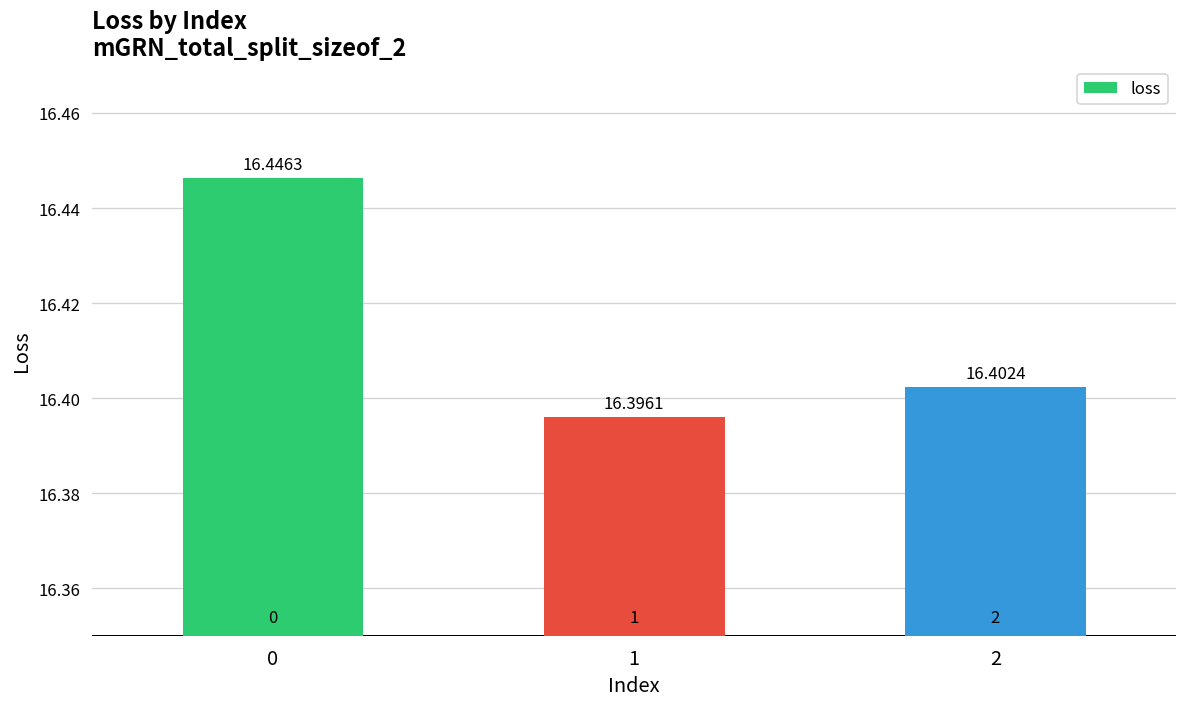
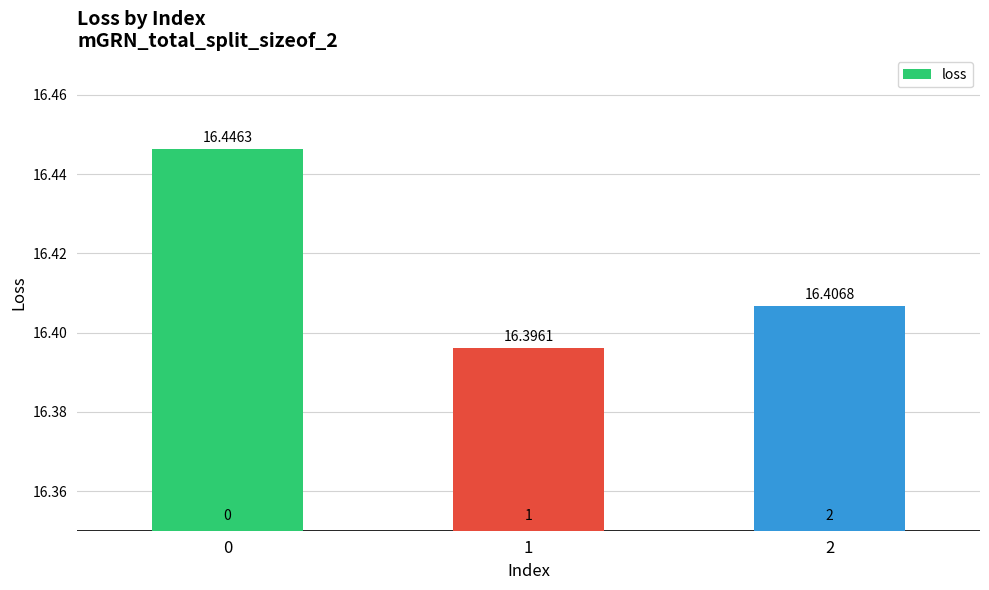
  {
    "0": 16.4463,
    "1": 16.3961,
-   "2": 16.4024
+   "2": 16.4068
  }
